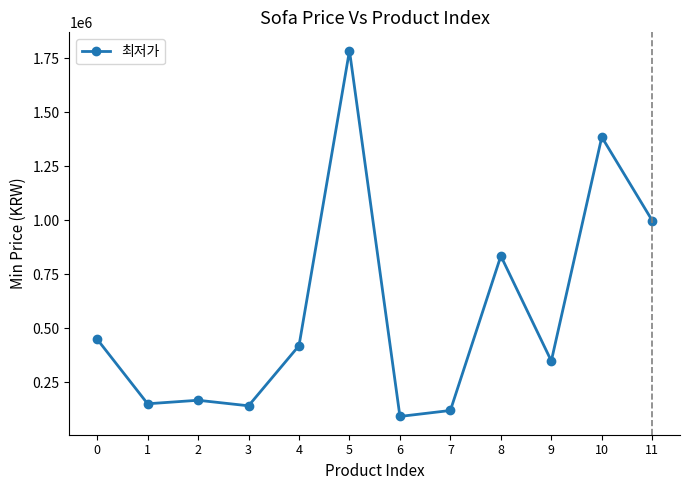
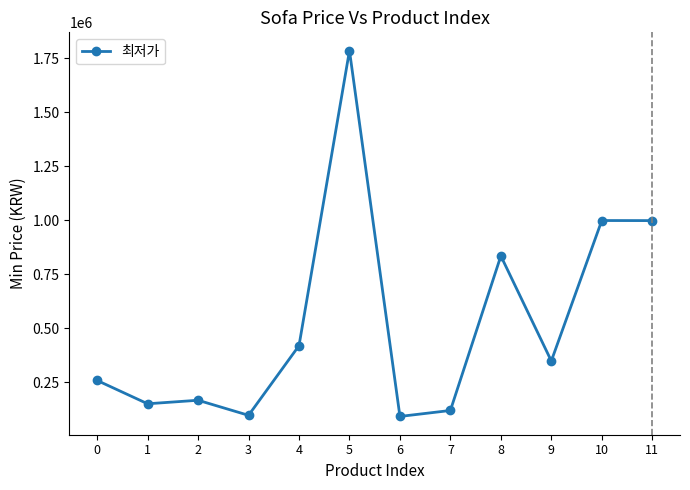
  {
-   "0": 450000,
+   "0": 260000,
    "1": 150000,
    "2": 170000,
-   "3": 140000,
+   "3": 100000,
    "4": 420000,
    "5": 1790000,
    "6": 90000,
    "7": 120000,
    "8": 830000,
    "9": 350000,
-   "10": 1390000,
+   "10": 1000000,
    "11": 1000000
  }
